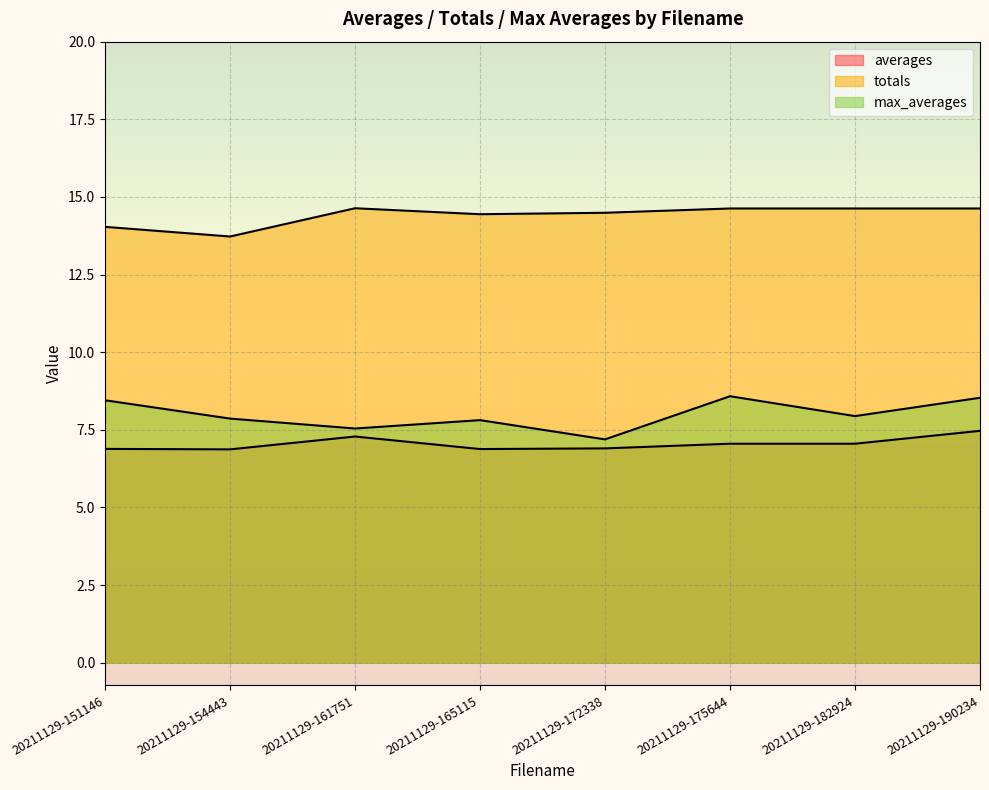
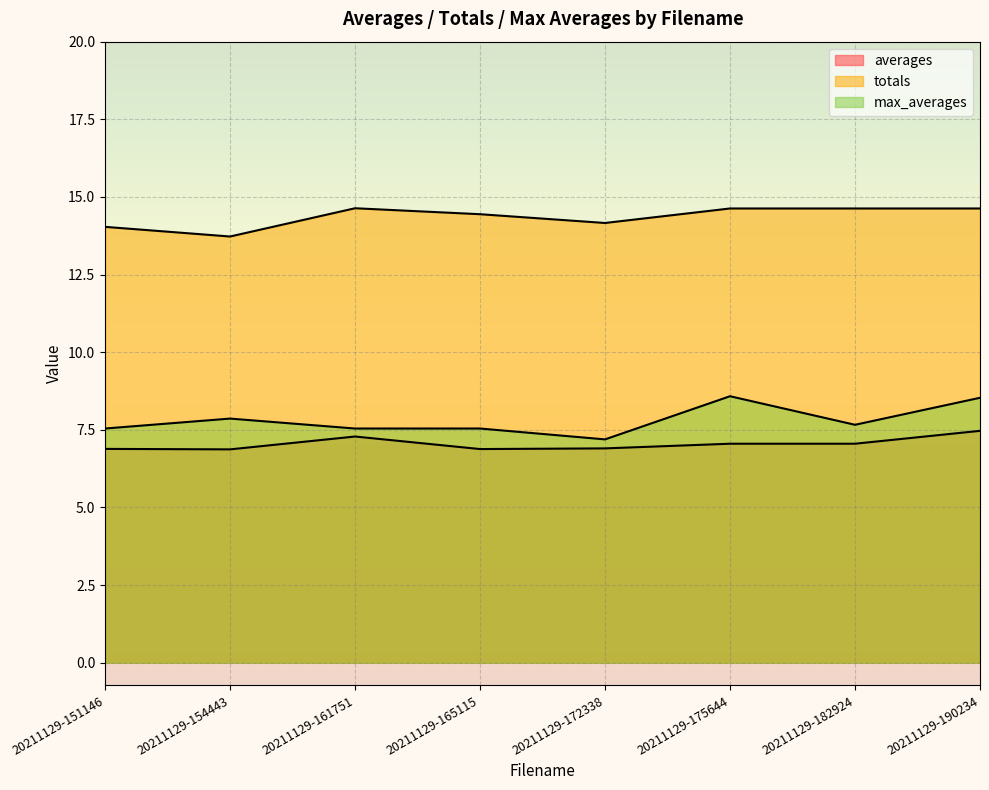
  {
    "averages": {
      "20211129-151146": 6.9,
      "20211129-154443": 6.9,
      "20211129-161751": 7.3,
      "20211129-165115": 6.9,
      "20211129-172338": 6.9,
      "20211129-175644": 7.1,
      "20211129-182924": 7.1,
      "20211129-190234": 7.5
    },
    "totals": {
      "20211129-151146": 14.0,
      "20211129-154443": 13.7,
      "20211129-161751": 14.6,
      "20211129-165115": 14.4,
-     "20211129-172338": 14.5,
+     "20211129-172338": 14.2,
      "20211129-175644": 14.6,
      "20211129-182924": 14.6,
      "20211129-190234": 14.6
    },
    "max_averages": {
-     "20211129-151146": 8.5,
+     "20211129-151146": 7.5,
      "20211129-154443": 7.9,
      "20211129-161751": 7.5,
-     "20211129-165115": 7.8,
+     "20211129-165115": 7.5,
      "20211129-172338": 7.2,
      "20211129-175644": 8.6,
-     "20211129-182924": 7.9,
+     "20211129-182924": 7.7,
      "20211129-190234": 8.5
    }
  }
